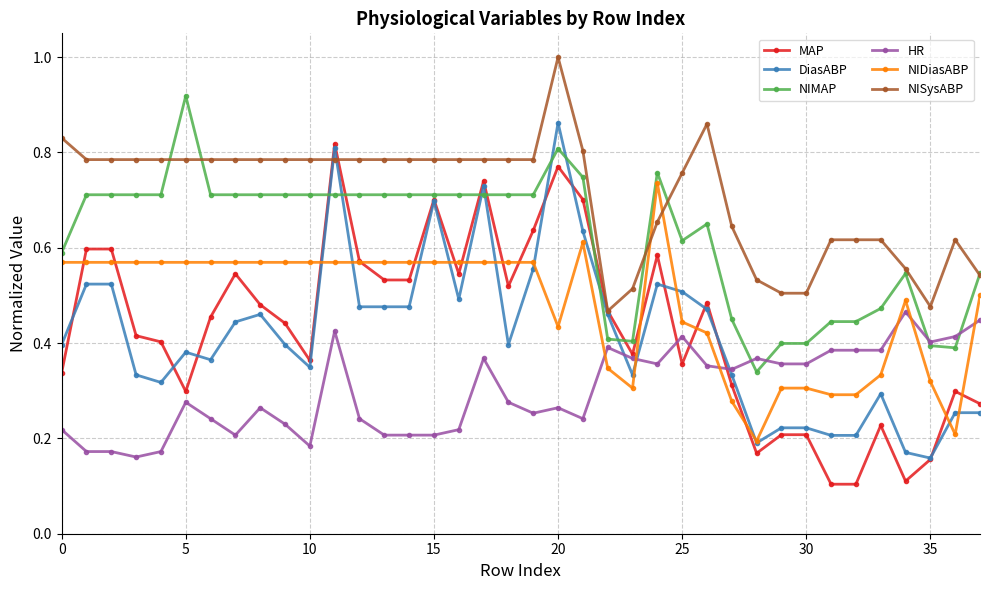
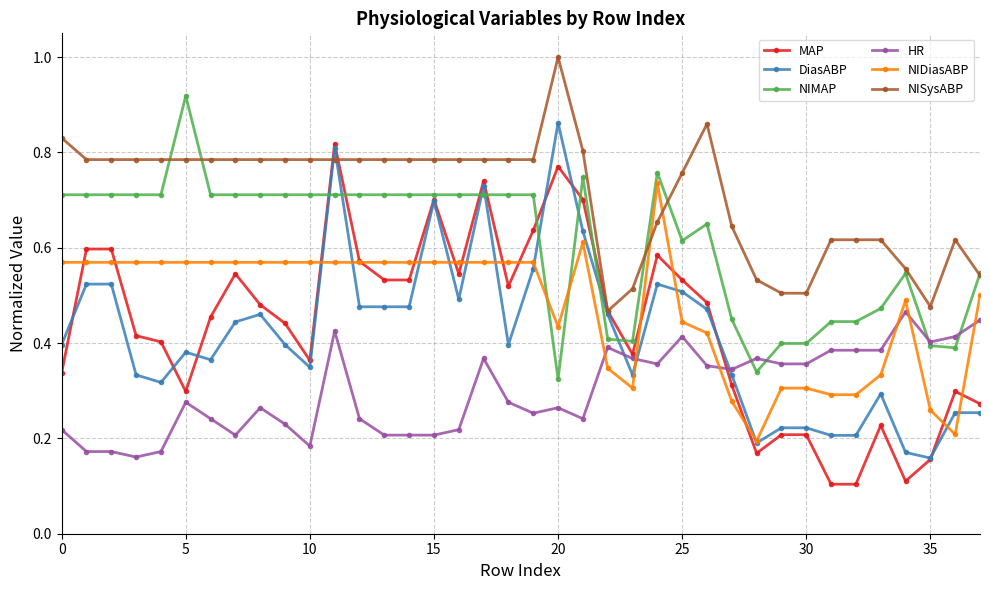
  {
    "MAP": {
      "0": 0.34,
      "5": 0.30,
      "10": 0.36,
      "20": 0.77,
-     "25": 0.36,
+     "25": 0.53,
      "30": 0.21
    },
    "DiasABP": {
      "0": 0.40,
      "5": 0.38,
      "10": 0.35,
      "20": 0.86,
      "25": 0.51,
      "30": 0.22
    },
    "NIMAP": {
-     "0": 0.59,
+     "0": 0.71,
      "5": 0.92,
      "10": 0.71,
      "15": 0.71,
-     "20": 0.81,
+     "20": 0.32,
      "25": 0.61,
      "30": 0.40,
      "35": 0.39
    },
    "HR": {
      "0": 0.22,
      "5": 0.28,
      "10": 0.18,
      "15": 0.21,
      "20": 0.26,
      "25": 0.41,
      "30": 0.36,
      "35": 0.40
    },
    "NIDiasABP": {
      "0": 0.57,
      "5": 0.57,
      "10": 0.57,
      "15": 0.57,
      "20": 0.43,
      "25": 0.44,
      "30": 0.31,
-     "35": 0.32
+     "35": 0.26
    },
    "NISysABP": {
      "0": 0.83,
      "5": 0.79,
      "10": 0.79,
      "15": 0.79,
      "20": 1.00,
      "25": 0.76,
      "30": 0.50,
      "35": 0.48
    }
  }
